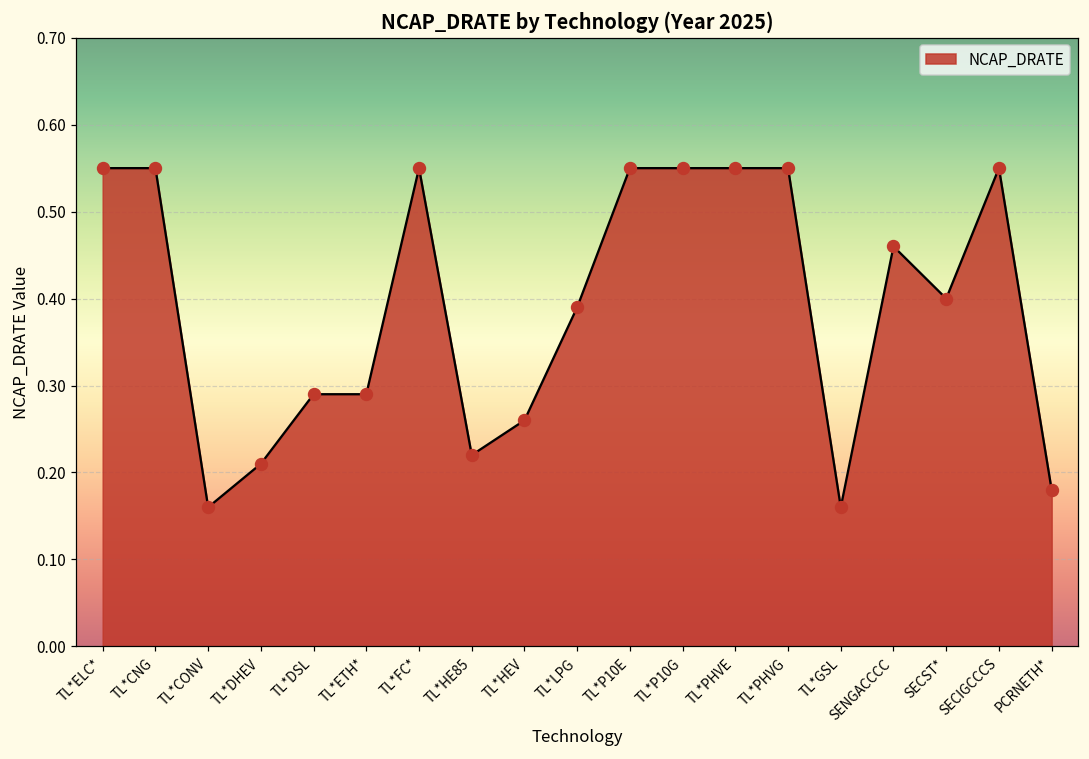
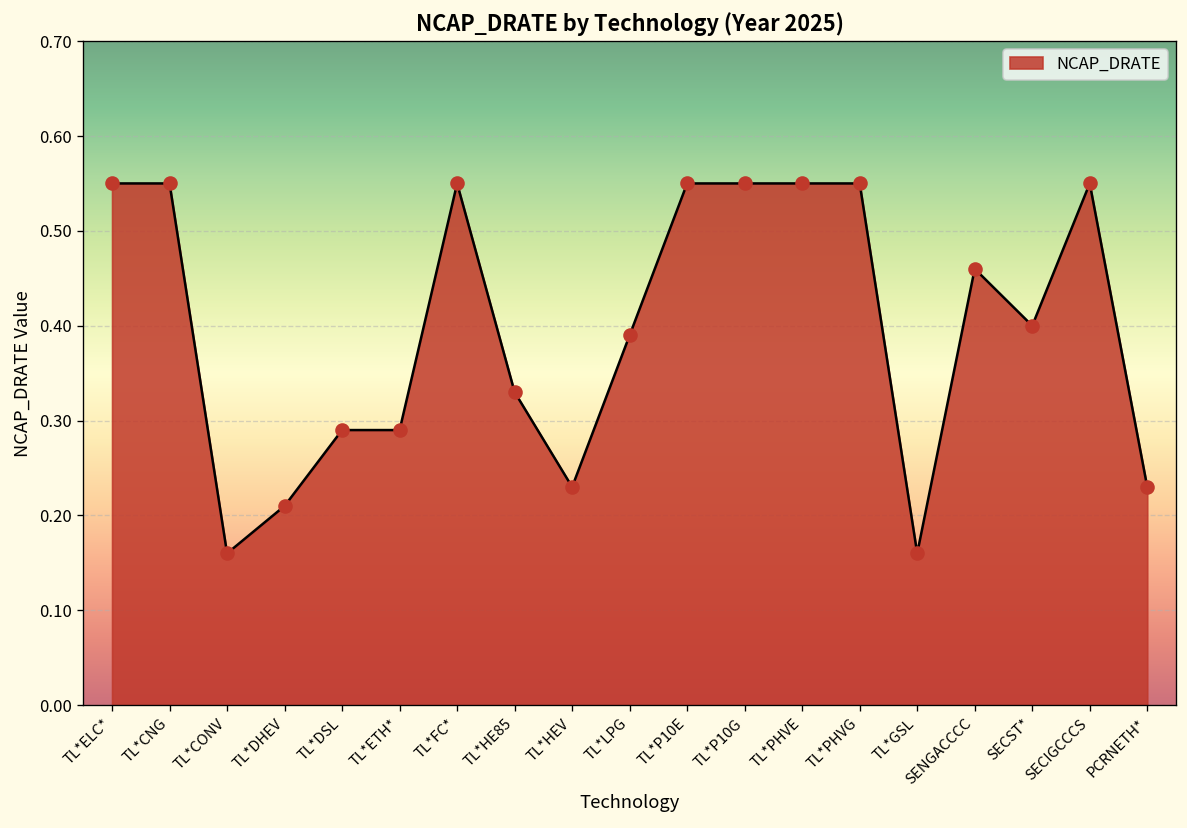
  {
    "TL*ELC*": 0.55,
    "TL*CNG": 0.55,
    "TL*CONV": 0.16,
    "TL*DHEV": 0.21,
    "TL*DSL": 0.29,
    "TL*ETH*": 0.29,
    "TL*FC*": 0.55,
-   "TL*HE85": 0.22,
-   "TL*HEV": 0.26,
+   "TL*HE85": 0.33,
+   "TL*HEV": 0.23,
    "TL*LPG": 0.39,
    "TL*P10E": 0.55,
    "TL*P10G": 0.55,
    "TL*PHVE": 0.55,
    "TL*PHVG": 0.55,
    "TL*GSL": 0.16,
    "SENGACCCC": 0.46,
    "SECST*": 0.40,
    "SECIGCCCS": 0.55,
-   "PCRNETH*": 0.18
+   "PCRNETH*": 0.23
  }
